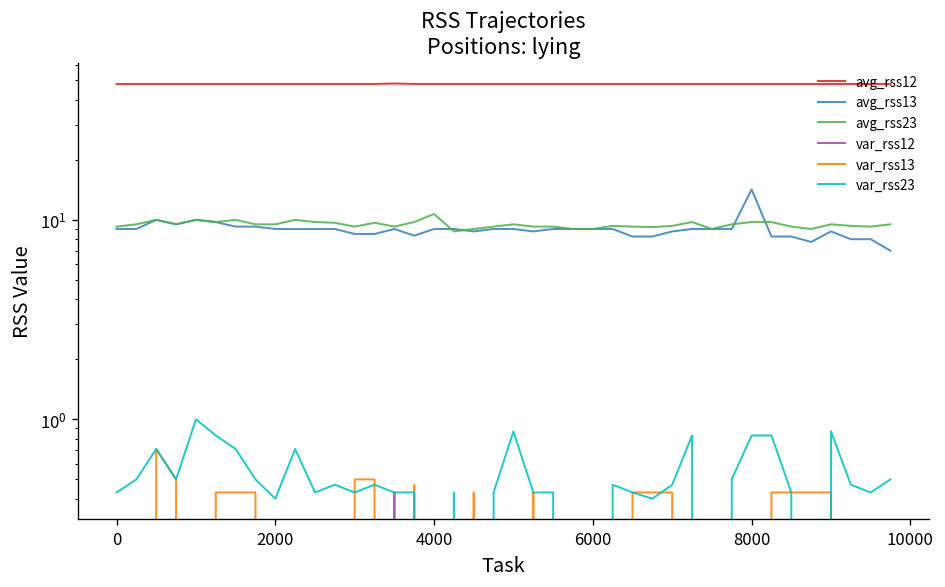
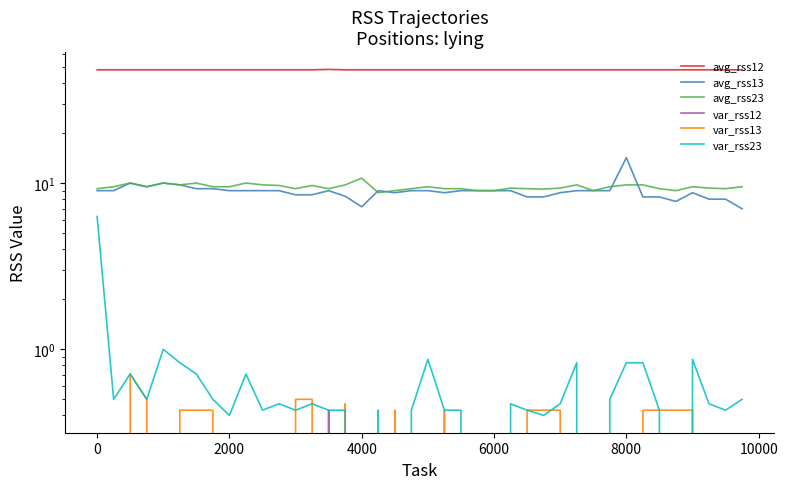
  {
    "avg_rss12": {
      "0": 48,
      "2000": 48,
      "4000": 48,
      "6000": 48,
      "8000": 48
    },
    "avg_rss13": {
      "2000": 9,
-     "4000": 9,
+     "4000": 7.2,
      "8000": 14
    },
    "avg_rss23": {
      "2000": 10,
      "4000": 11,
      "8000": 10
    },
    "var_rss23": {
-     "0": 0.43,
+     "0": 6.3,
      "2000": 0.40,
      "8000": 0.8
    }
  }
